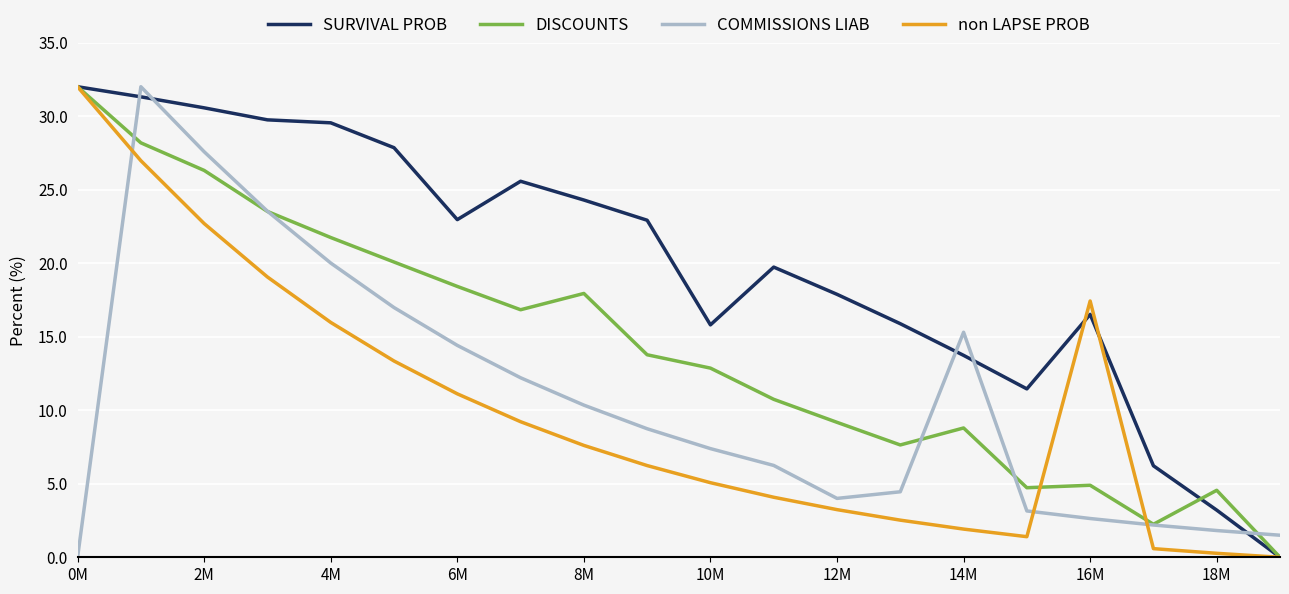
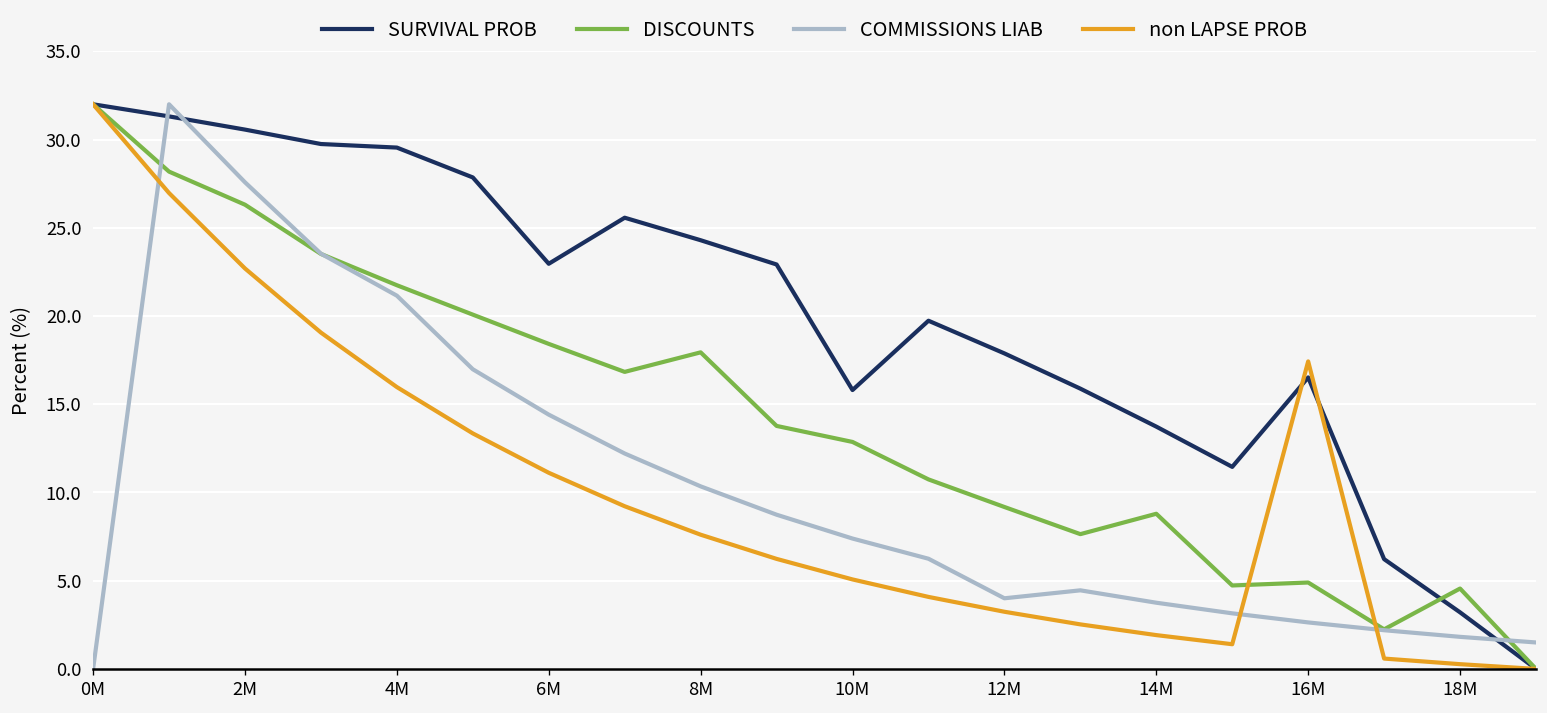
  {
    "SURVIVAL PROB": {
      "2M": 30.6,
      "4M": 29.5,
      "6M": 23.0,
      "8M": 24.3,
      "10M": 15.8,
      "12M": 17.9,
      "14M": 13.7,
      "16M": 16.5,
      "18M": 3.2
    },
    "DISCOUNTS": {
      "2M": 26.3,
      "4M": 21.7,
      "6M": 18.4,
      "8M": 17.9,
      "10M": 12.9,
      "12M": 9.2,
      "14M": 8.8,
      "16M": 4.9,
      "18M": 4.6
    },
    "COMMISSIONS LIAB": {
      "0M": 0.0,
      "2M": 27.6,
-     "4M": 20.0,
+     "4M": 21.2,
      "6M": 14.4,
      "8M": 10.3,
      "10M": 7.4,
      "12M": 4.0,
-     "14M": 15.3,
+     "14M": 3.8,
      "16M": 2.6,
      "18M": 1.8
    },
    "non LAPSE PROB": {
      "2M": 22.7,
      "4M": 16.0,
      "6M": 11.1,
      "8M": 7.6,
      "10M": 5.1,
      "12M": 3.2,
      "14M": 1.9,
      "16M": 17.4,
      "18M": 0.3
    }
  }
